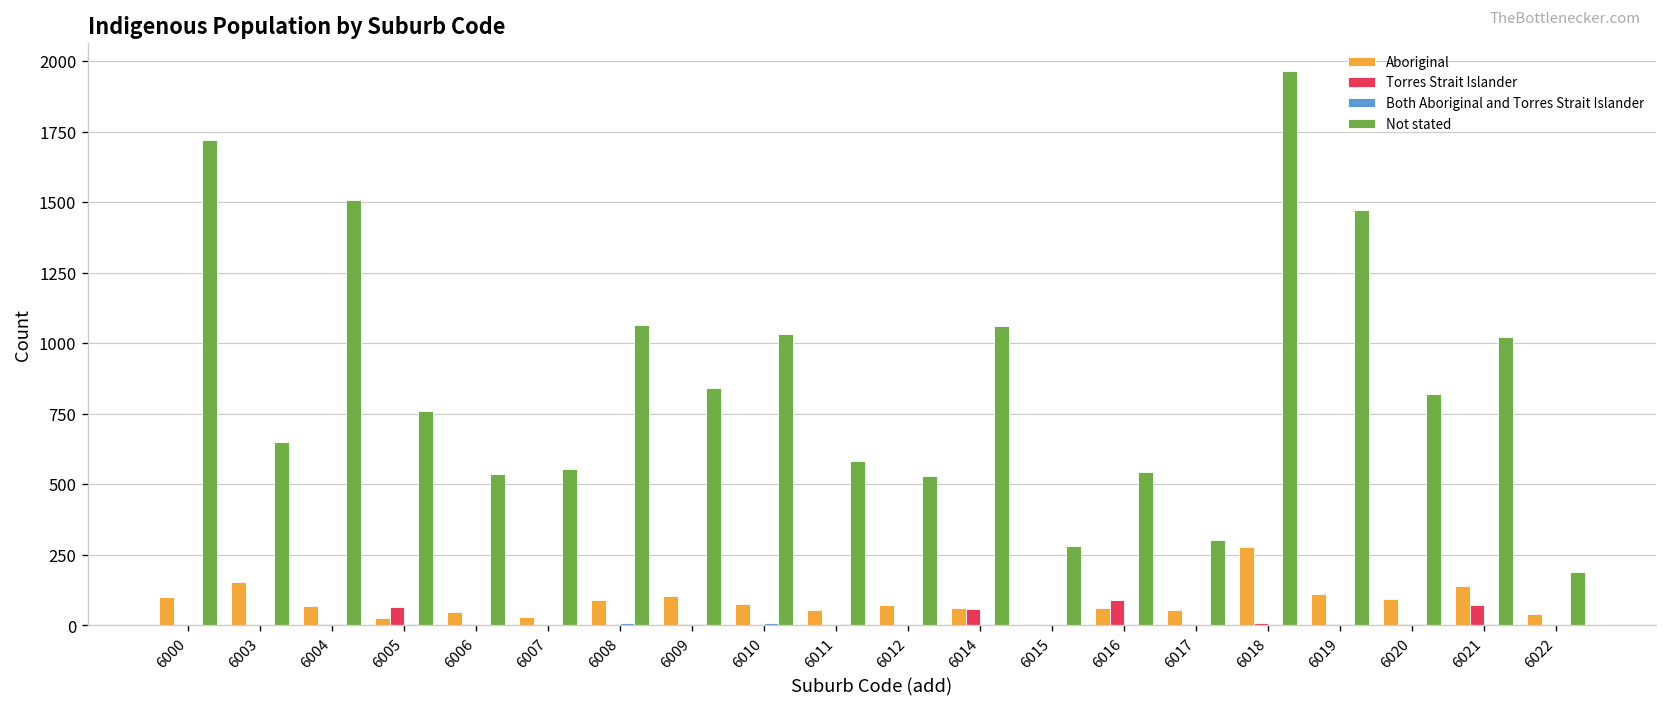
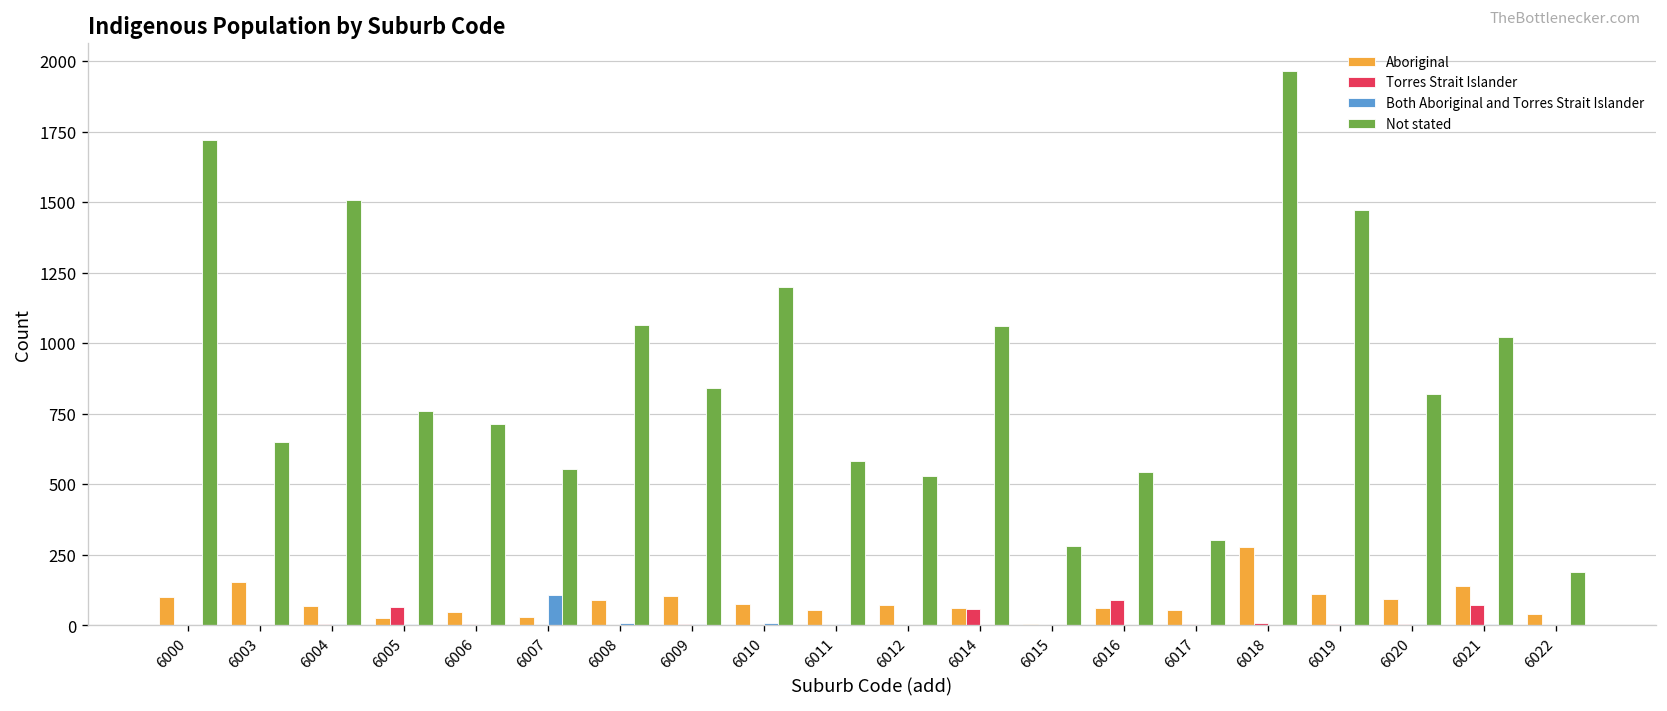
  {
    "Aboriginal": {
      "6000": 100,
      "6003": 150,
      "6004": 70,
      "6005": 30,
      "6006": 50,
      "6007": 30,
      "6008": 90,
      "6009": 110,
      "6010": 80,
      "6011": 60,
      "6012": 70,
      "6014": 60,
      "6016": 60,
      "6017": 50,
      "6018": 280,
      "6019": 110,
      "6020": 90,
      "6021": 140,
      "6022": 40
    },
    "Torres Strait Islander": {
      "6000": 0,
      "6003": 0,
      "6005": 60,
      "6011": 0,
      "6012": 0,
      "6014": 60,
      "6015": 0,
      "6016": 90,
      "6021": 70,
      "6022": 0
    },
    "Both Aboriginal and Torres Strait Islander": {
      "6000": 0,
      "6003": 0,
      "6006": 0,
-     "6007": 0,
+     "6007": 110,
      "6014": 0,
      "6015": 0,
      "6016": 0,
      "6017": 0,
      "6018": 0,
      "6022": 0
    },
    "Not stated": {
      "6000": 1720,
      "6003": 650,
      "6004": 1510,
      "6005": 760,
-     "6006": 540,
+     "6006": 710,
      "6007": 550,
      "6008": 1060,
      "6009": 840,
-     "6010": 1030,
+     "6010": 1200,
      "6011": 580,
      "6012": 530,
      "6014": 1060,
      "6015": 280,
      "6016": 550,
      "6017": 300,
      "6018": 1970,
      "6019": 1470,
      "6020": 820,
      "6021": 1020,
      "6022": 190
    }
  }
